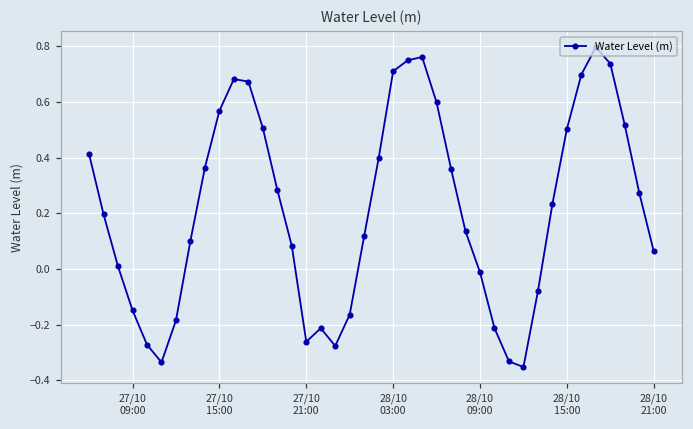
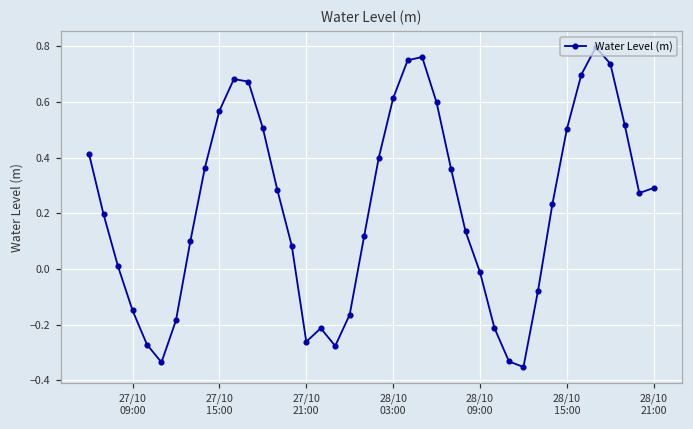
  {
    "27/10 09:00": -0.15,
    "27/10 15:00": 0.57,
    "27/10 21:00": -0.26,
-   "28/10 03:00": 0.71,
+   "28/10 03:00": 0.61,
    "28/10 09:00": -0.01,
    "28/10 15:00": 0.50,
-   "28/10 21:00": 0.06
+   "28/10 21:00": 0.29
  }
